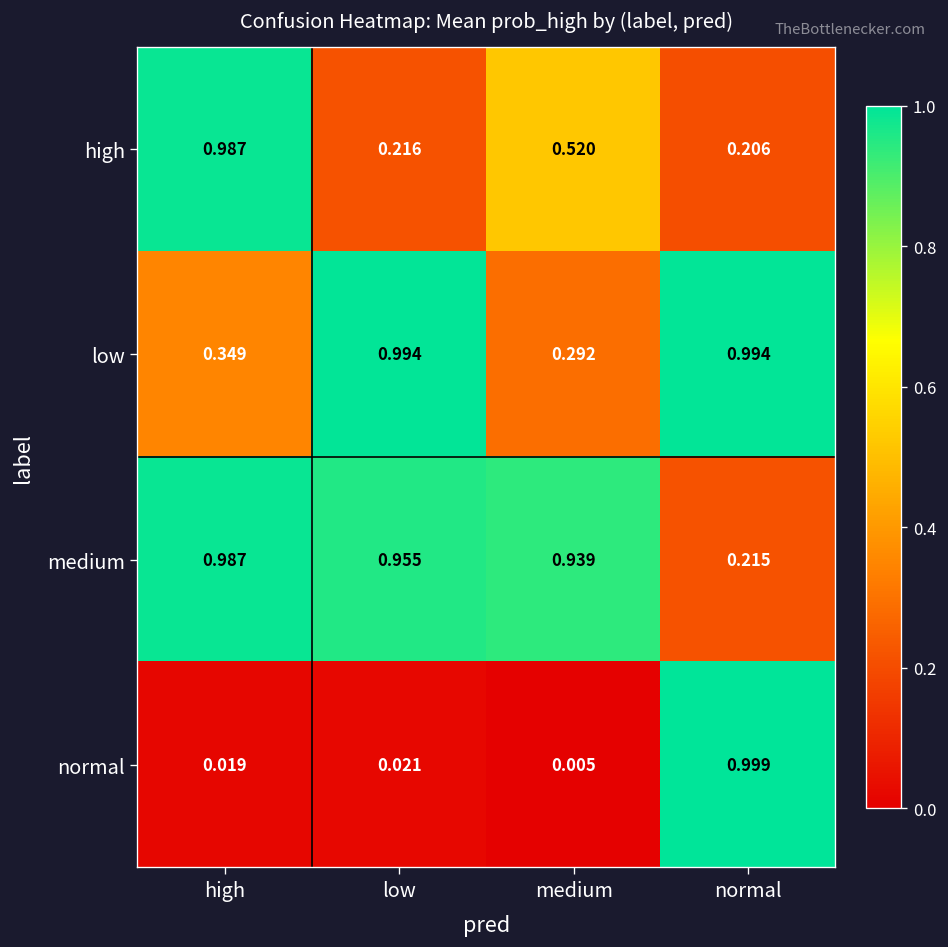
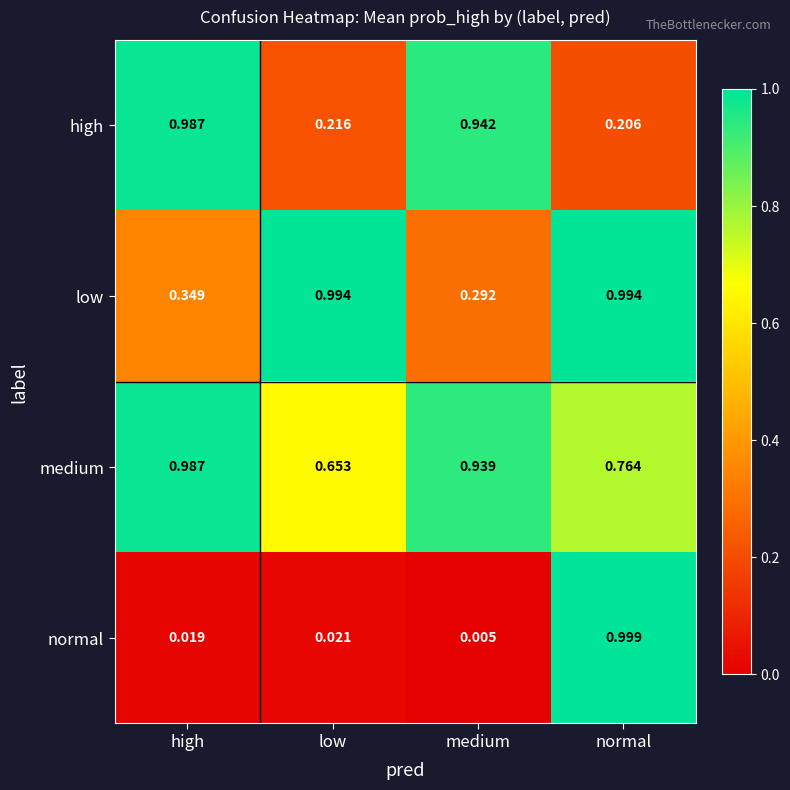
  {
    "high": {
      "high": 0.987,
      "low": 0.216,
-     "medium": 0.520,
+     "medium": 0.942,
      "normal": 0.206
    },
    "low": {
      "high": 0.349,
      "low": 0.994,
      "medium": 0.292,
      "normal": 0.994
    },
    "medium": {
      "high": 0.987,
-     "low": 0.955,
+     "low": 0.653,
      "medium": 0.939,
-     "normal": 0.215
+     "normal": 0.764
    },
    "normal": {
      "high": 0.019,
      "low": 0.021,
      "medium": 0.005,
      "normal": 0.999
    }
  }
